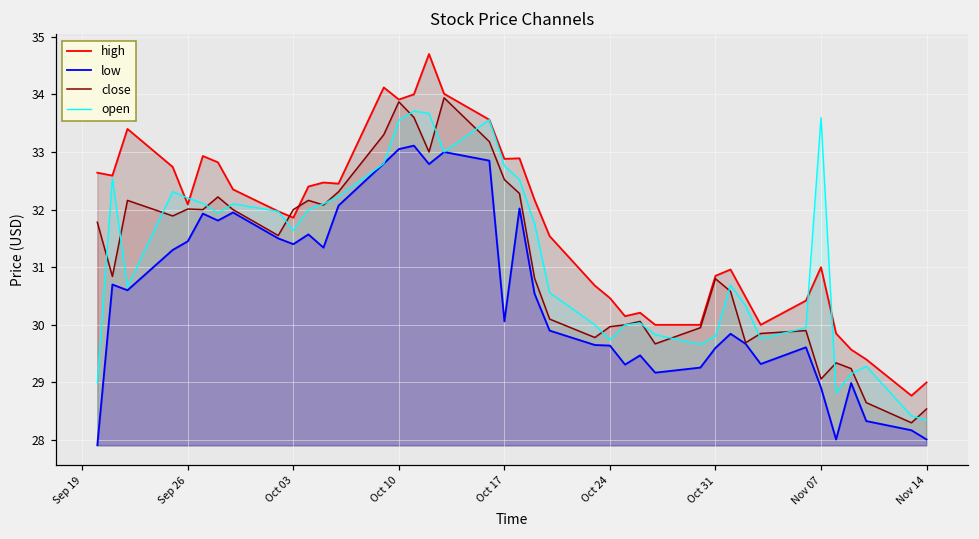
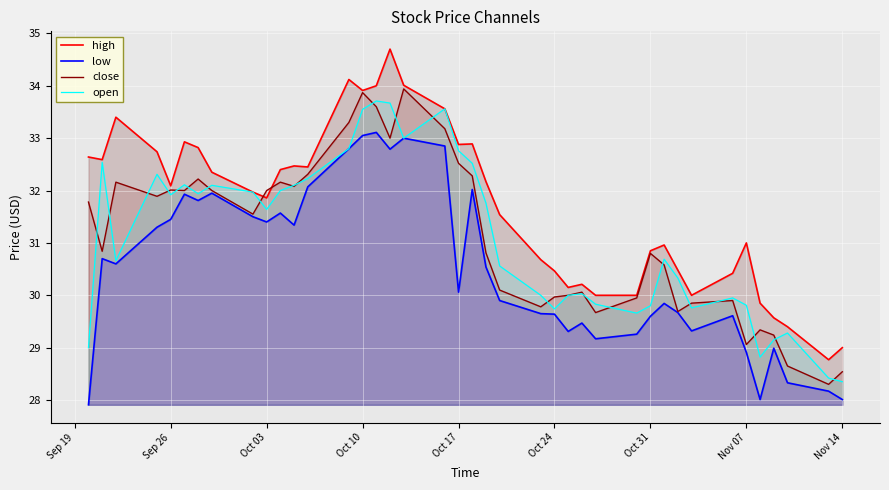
  {
    "high": {
      "Sep 26": 32.1,
      "Oct 03": 31.9,
      "Oct 17": 32.9,
      "Oct 24": 30.5,
      "Oct 31": 30.9,
      "Nov 07": 31.0,
      "Nov 14": 29.0
    },
    "low": {
      "Sep 26": 31.5,
      "Oct 03": 31.4,
      "Oct 10": 33.0,
      "Oct 17": 30.1,
      "Oct 24": 29.6,
      "Oct 31": 29.6,
      "Nov 07": 28.9,
      "Nov 14": 28.0
    },
    "close": {
      "Sep 26": 32.0,
      "Oct 03": 32.0,
      "Oct 17": 32.5,
      "Oct 24": 30.0,
      "Oct 31": 30.8,
      "Nov 07": 29.1,
      "Nov 14": 28.5
    },
    "open": {
-     "Sep 26": 32.2,
+     "Sep 26": 31.9,
      "Oct 03": 31.6,
      "Oct 10": 33.5,
      "Oct 17": 32.8,
      "Oct 24": 29.7,
      "Oct 31": 29.8,
-     "Nov 07": 33.6,
+     "Nov 07": 29.8,
      "Nov 14": 28.4
    }
  }
